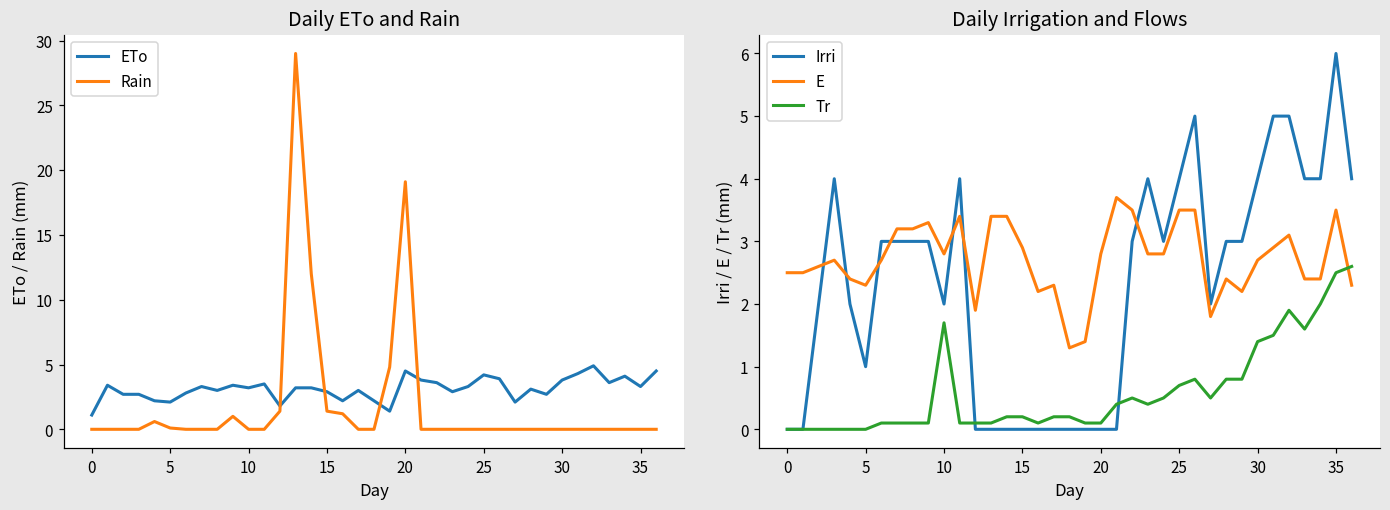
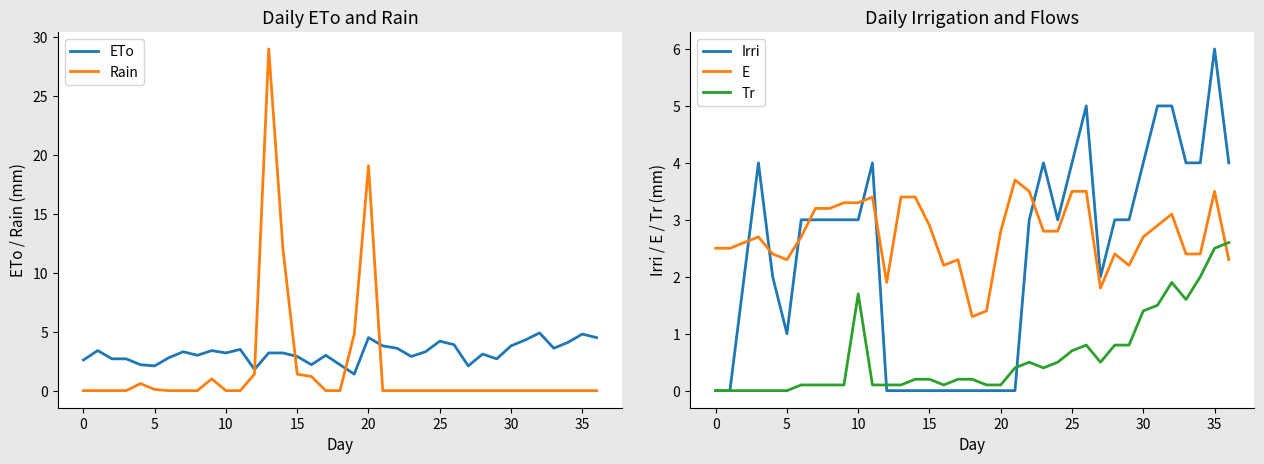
  {
    "Daily ETo and Rain": {
      "ETo": {
-       "0": 1.1,
+       "0": 2.6,
        "5": 2.1,
        "10": 3.2,
        "15": 2.9,
        "20": 4.5,
        "25": 4.2,
        "30": 3.8,
-       "35": 3.3
+       "35": 4.8
      },
      "Rain": {
        "0": 0.0,
        "5": 0.1,
        "10": 0.0,
        "15": 1.4,
        "20": 19.1,
        "25": 0.0,
        "30": 0.0,
        "35": 0.0
      }
    },
    "Daily Irrigation and Flows": {
      "Irri": {
        "5": 1,
-       "10": 2,
+       "10": 3,
        "15": 0,
        "20": 0,
        "25": 4,
        "30": 4,
        "35": 6
      },
      "E": {
        "0": 2.5,
        "5": 2.3,
-       "10": 2.8,
+       "10": 3.3,
        "15": 2.9,
        "20": 2.8,
        "25": 3.5,
        "30": 2.7,
        "35": 3.5
      },
      "Tr": {
        "5": 0.0,
        "10": 1.7,
        "15": 0.2,
        "20": 0.1,
        "25": 0.7,
        "30": 1.4,
        "35": 2.5
      }
    }
  }
